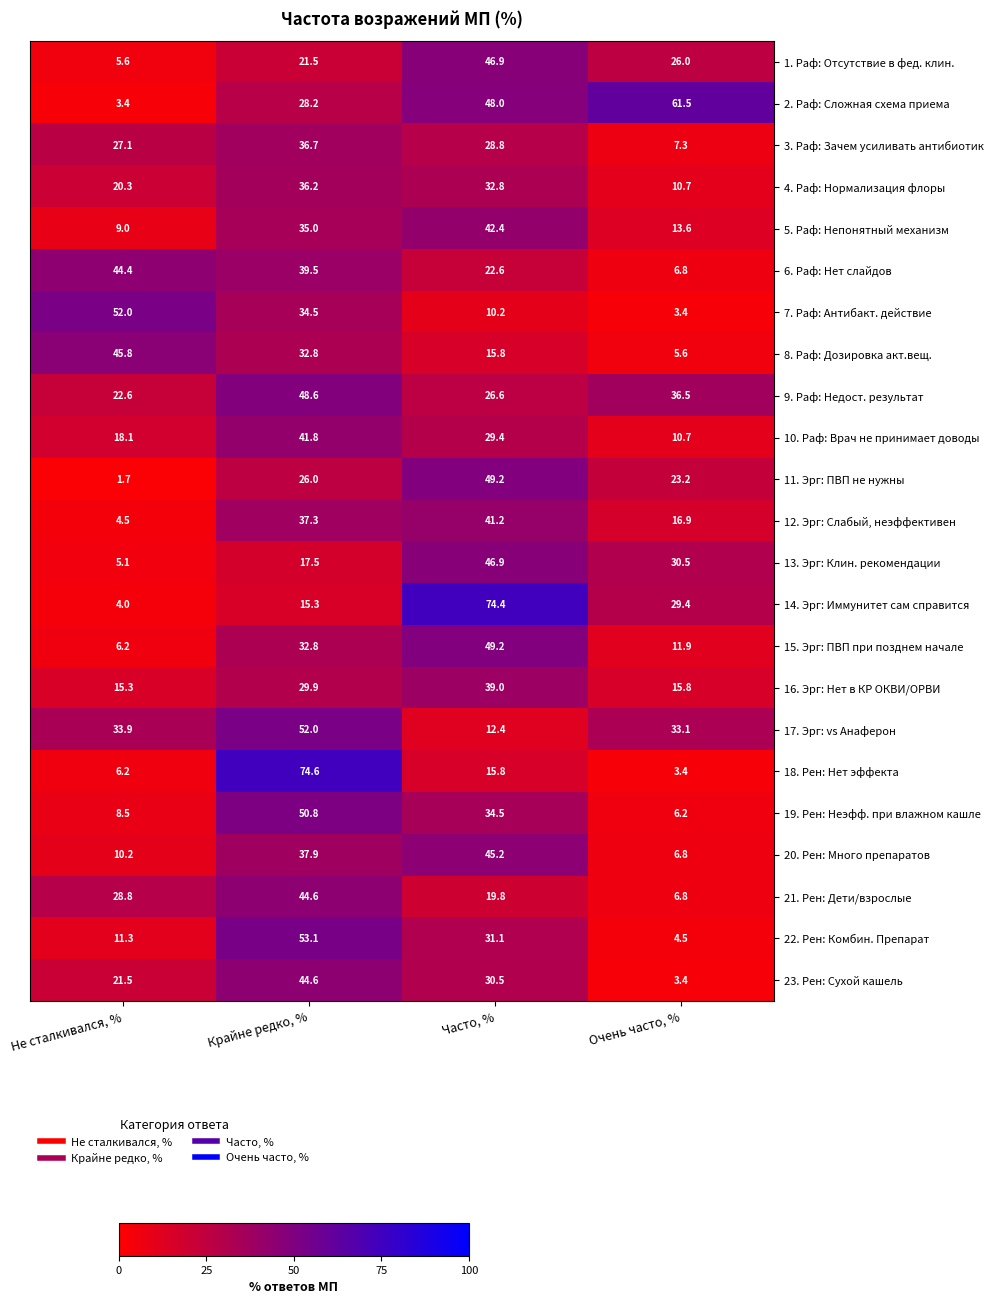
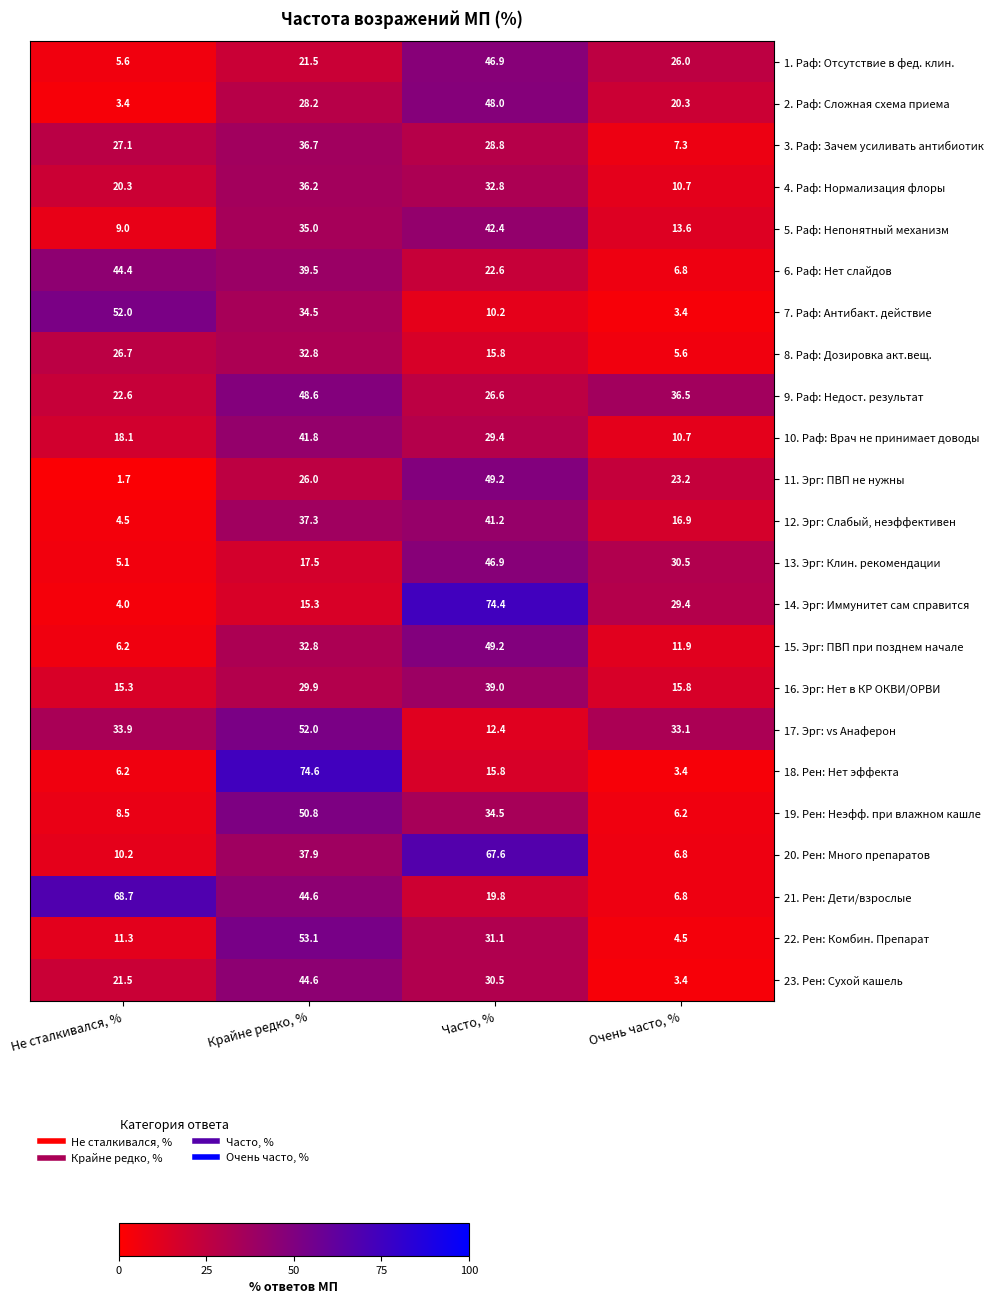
  {
    "1. Раф: Отсутствие в фед. клин.": {
      "Не сталкивался, %": 5.6,
      "Крайне редко, %": 21.5,
      "Часто, %": 46.9,
      "Очень часто, %": 26.0
    },
    "2. Раф: Сложная схема приема": {
      "Не сталкивался, %": 3.4,
      "Крайне редко, %": 28.2,
      "Часто, %": 48.0,
-     "Очень часто, %": 61.5
+     "Очень часто, %": 20.3
    },
    "3. Раф: Зачем усиливать антибиотик": {
      "Не сталкивался, %": 27.1,
      "Крайне редко, %": 36.7,
      "Часто, %": 28.8,
      "Очень часто, %": 7.3
    },
    "4. Раф: Нормализация флоры": {
      "Не сталкивался, %": 20.3,
      "Крайне редко, %": 36.2,
      "Часто, %": 32.8,
      "Очень часто, %": 10.7
    },
    "5. Раф: Непонятный механизм": {
      "Не сталкивался, %": 9.0,
      "Крайне редко, %": 35.0,
      "Часто, %": 42.4,
      "Очень часто, %": 13.6
    },
    "6. Раф: Нет слайдов": {
      "Не сталкивался, %": 44.4,
      "Крайне редко, %": 39.5,
      "Часто, %": 22.6,
      "Очень часто, %": 6.8
    },
    "7. Раф: Антибакт. действие": {
      "Не сталкивался, %": 52.0,
      "Крайне редко, %": 34.5,
      "Часто, %": 10.2,
      "Очень часто, %": 3.4
    },
    "8. Раф: Дозировка акт.вещ.": {
-     "Не сталкивался, %": 45.8,
+     "Не сталкивался, %": 26.7,
      "Крайне редко, %": 32.8,
      "Часто, %": 15.8,
      "Очень часто, %": 5.6
    },
    "9. Раф: Недост. результат": {
      "Не сталкивался, %": 22.6,
      "Крайне редко, %": 48.6,
      "Часто, %": 26.6,
      "Очень часто, %": 36.5
    },
    "10. Раф: Врач не принимает доводы": {
      "Не сталкивался, %": 18.1,
      "Крайне редко, %": 41.8,
      "Часто, %": 29.4,
      "Очень часто, %": 10.7
    },
    "11. Эрг: ПВП не нужны": {
      "Не сталкивался, %": 1.7,
      "Крайне редко, %": 26.0,
      "Часто, %": 49.2,
      "Очень часто, %": 23.2
    },
    "12. Эрг: Слабый, неэффективен": {
      "Не сталкивался, %": 4.5,
      "Крайне редко, %": 37.3,
      "Часто, %": 41.2,
      "Очень часто, %": 16.9
    },
    "13. Эрг: Клин. рекомендации": {
      "Не сталкивался, %": 5.1,
      "Крайне редко, %": 17.5,
      "Часто, %": 46.9,
      "Очень часто, %": 30.5
    },
    "14. Эрг: Иммунитет сам справится": {
      "Не сталкивался, %": 4.0,
      "Крайне редко, %": 15.3,
      "Часто, %": 74.4,
      "Очень часто, %": 29.4
    },
    "15. Эрг: ПВП при позднем начале": {
      "Не сталкивался, %": 6.2,
      "Крайне редко, %": 32.8,
      "Часто, %": 49.2,
      "Очень часто, %": 11.9
    },
    "16. Эрг: Нет в КР ОКВИ/ОРВИ": {
      "Не сталкивался, %": 15.3,
      "Крайне редко, %": 29.9,
      "Часто, %": 39.0,
      "Очень часто, %": 15.8
    },
    "17. Эрг: vs Анаферон": {
      "Не сталкивался, %": 33.9,
      "Крайне редко, %": 52.0,
      "Часто, %": 12.4,
      "Очень часто, %": 33.1
    },
    "18. Рен: Нет эффекта": {
      "Не сталкивался, %": 6.2,
      "Крайне редко, %": 74.6,
      "Часто, %": 15.8,
      "Очень часто, %": 3.4
    },
    "19. Рен: Неэфф. при влажном кашле": {
      "Не сталкивался, %": 8.5,
      "Крайне редко, %": 50.8,
      "Часто, %": 34.5,
      "Очень часто, %": 6.2
    },
    "20. Рен: Много препаратов": {
      "Не сталкивался, %": 10.2,
      "Крайне редко, %": 37.9,
-     "Часто, %": 45.2,
+     "Часто, %": 67.6,
      "Очень часто, %": 6.8
    },
    "21. Рен: Дети/взрослые": {
-     "Не сталкивался, %": 28.8,
+     "Не сталкивался, %": 68.7,
      "Крайне редко, %": 44.6,
      "Часто, %": 19.8,
      "Очень часто, %": 6.8
    },
    "22. Рен: Комбин. Препарат": {
      "Не сталкивался, %": 11.3,
      "Крайне редко, %": 53.1,
      "Часто, %": 31.1,
      "Очень часто, %": 4.5
    },
    "23. Рен: Сухой кашель": {
      "Не сталкивался, %": 21.5,
      "Крайне редко, %": 44.6,
      "Часто, %": 30.5,
      "Очень часто, %": 3.4
    }
  }
